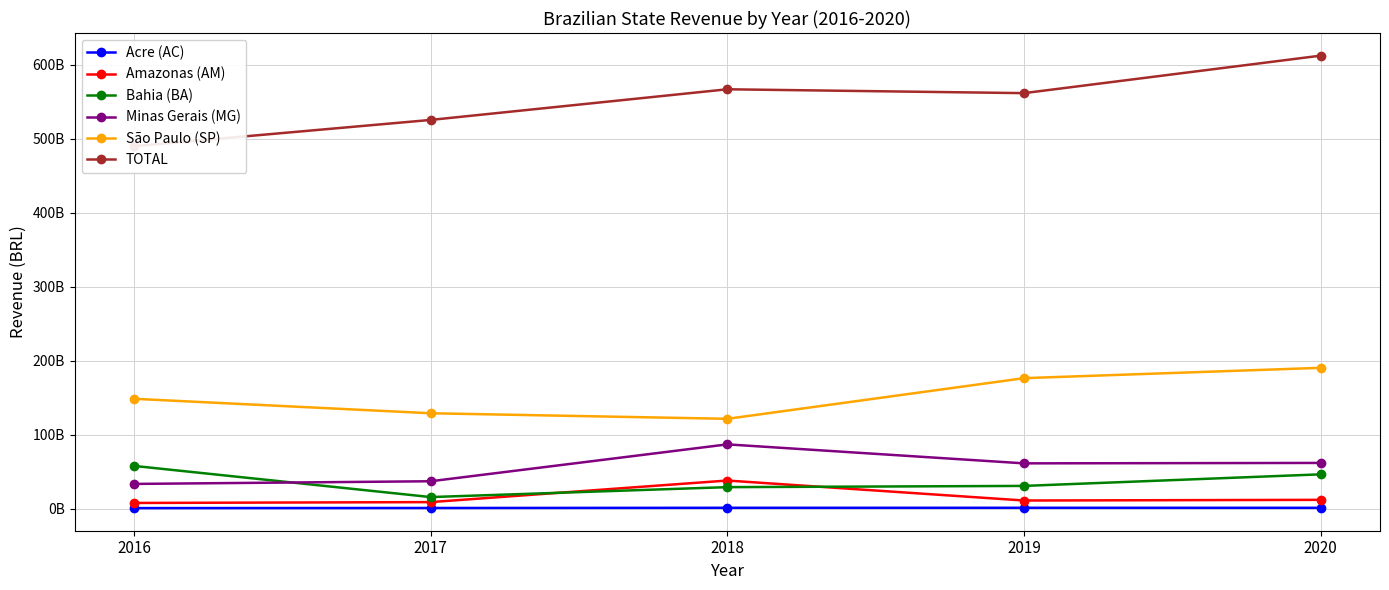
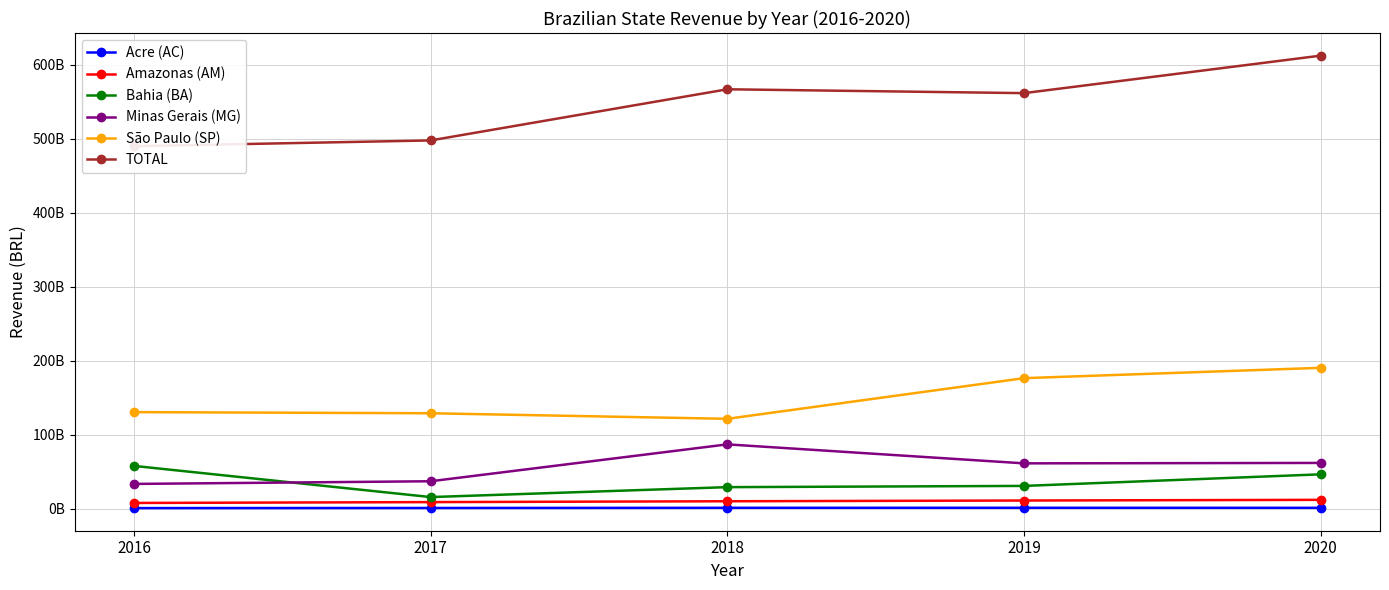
  {
    "Acre (AC)": {
      "2016": 0,
      "2017": 0,
      "2018": 0,
      "2019": 0,
      "2020": 0
    },
    "Amazonas (AM)": {
      "2016": 10000000000,
      "2017": 10000000000,
-     "2018": 40000000000,
+     "2018": 10000000000,
      "2019": 10000000000,
      "2020": 10000000000
    },
    "Bahia (BA)": {
      "2016": 60000000000,
      "2017": 20000000000,
      "2018": 30000000000,
      "2019": 30000000000,
      "2020": 50000000000
    },
    "Minas Gerais (MG)": {
      "2016": 30000000000,
      "2017": 40000000000,
      "2018": 90000000000,
      "2019": 60000000000,
      "2020": 60000000000
    },
    "São Paulo (SP)": {
-     "2016": 150000000000,
+     "2016": 130000000000,
      "2017": 130000000000,
      "2018": 120000000000,
      "2019": 180000000000,
      "2020": 190000000000
    },
    "TOTAL": {
-     "2017": 530000000000,
+     "2017": 500000000000,
      "2018": 570000000000,
      "2019": 560000000000,
      "2020": 610000000000
    }
  }
